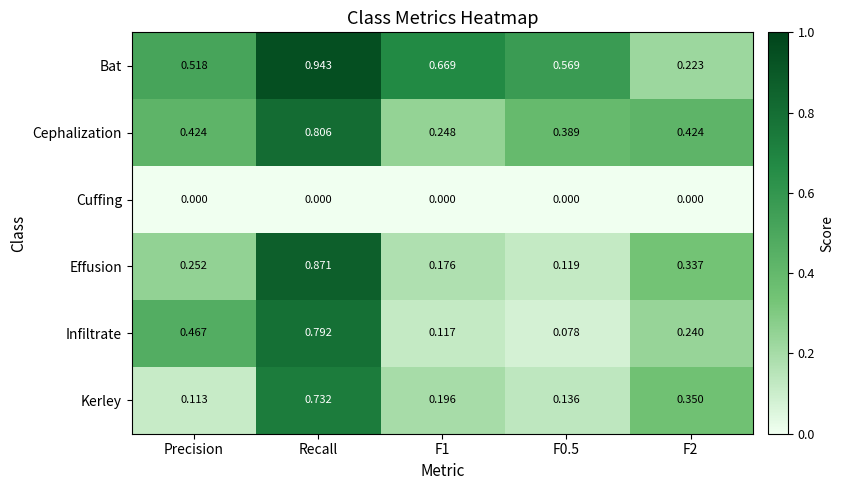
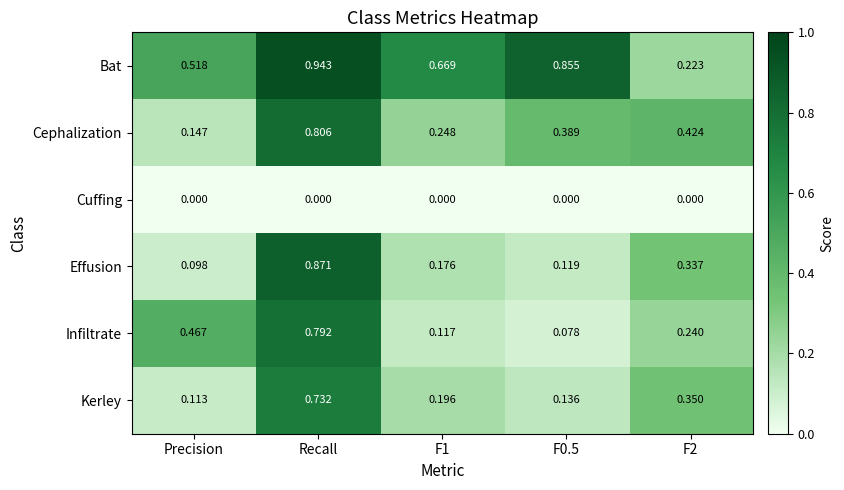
  {
    "Bat": {
      "Precision": 0.518,
      "Recall": 0.943,
      "F1": 0.669,
-     "F0.5": 0.569,
+     "F0.5": 0.855,
      "F2": 0.223
    },
    "Cephalization": {
-     "Precision": 0.424,
+     "Precision": 0.147,
      "Recall": 0.806,
      "F1": 0.248,
      "F0.5": 0.389,
      "F2": 0.424
    },
    "Cuffing": {
      "Precision": 0.000,
      "Recall": 0.000,
      "F1": 0.000,
      "F0.5": 0.000,
      "F2": 0.000
    },
    "Effusion": {
-     "Precision": 0.252,
+     "Precision": 0.098,
      "Recall": 0.871,
      "F1": 0.176,
      "F0.5": 0.119,
      "F2": 0.337
    },
    "Infiltrate": {
      "Precision": 0.467,
      "Recall": 0.792,
      "F1": 0.117,
      "F0.5": 0.078,
      "F2": 0.240
    },
    "Kerley": {
      "Precision": 0.113,
      "Recall": 0.732,
      "F1": 0.196,
      "F0.5": 0.136,
      "F2": 0.350
    }
  }
